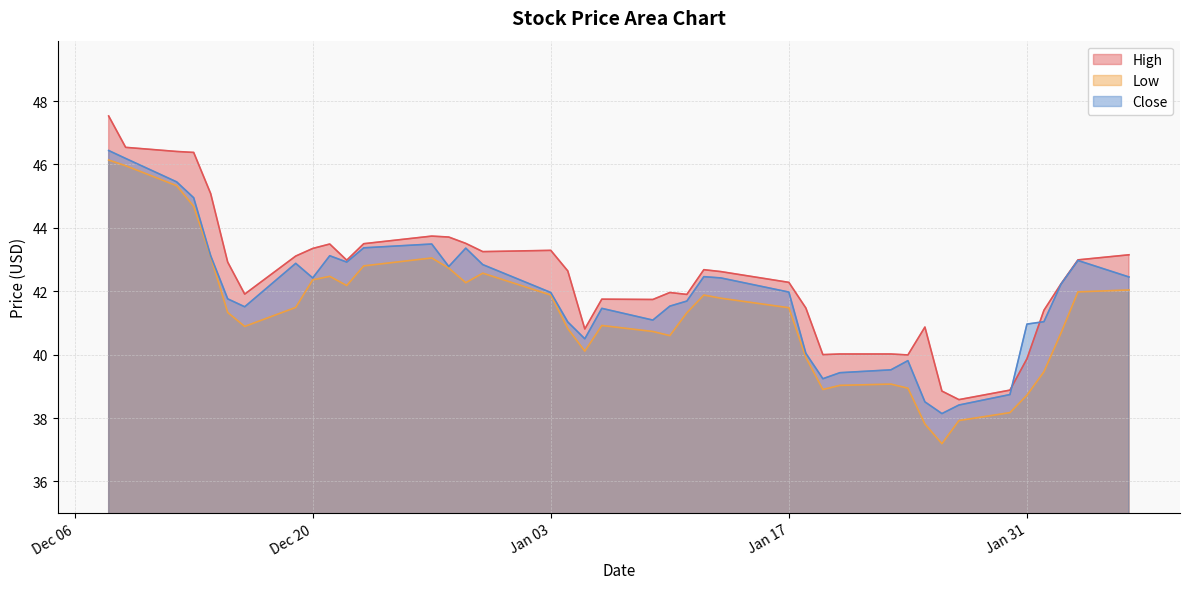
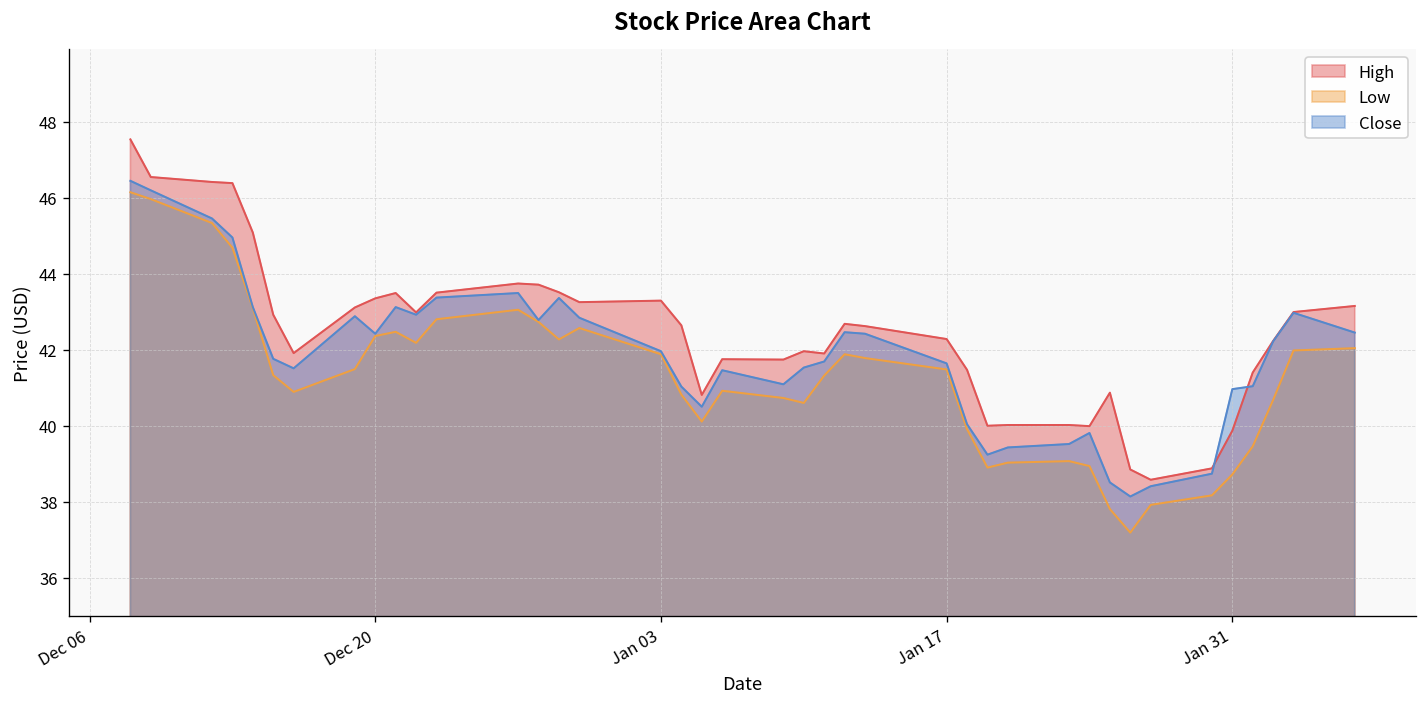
  {
    "Close": {
      "Jan 03": 42.0,
-     "Jan 17": 42.0,
+     "Jan 17": 41.6,
      "Jan 31": 41.0
    }
  }
